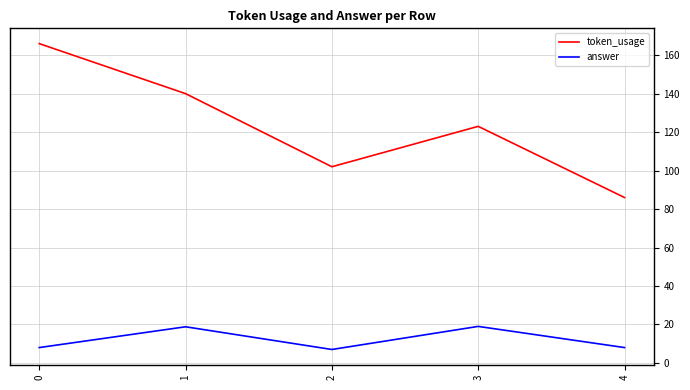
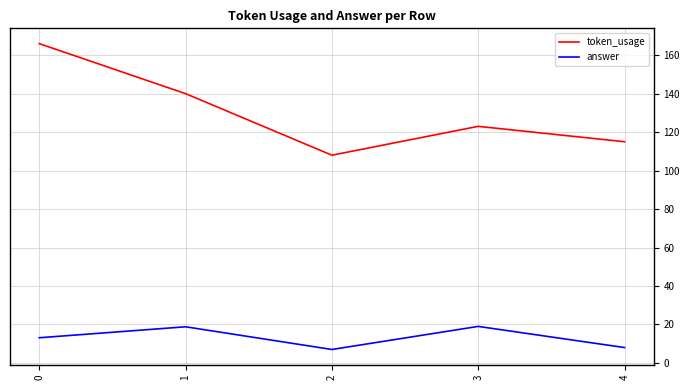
  {
    "token_usage": {
      "0": 166,
      "1": 140,
-     "2": 102,
+     "2": 108,
      "3": 123,
-     "4": 86
+     "4": 115
    },
    "answer": {
-     "0": 8,
+     "0": 13,
      "1": 19,
      "2": 7,
      "3": 19,
      "4": 8
    }
  }
